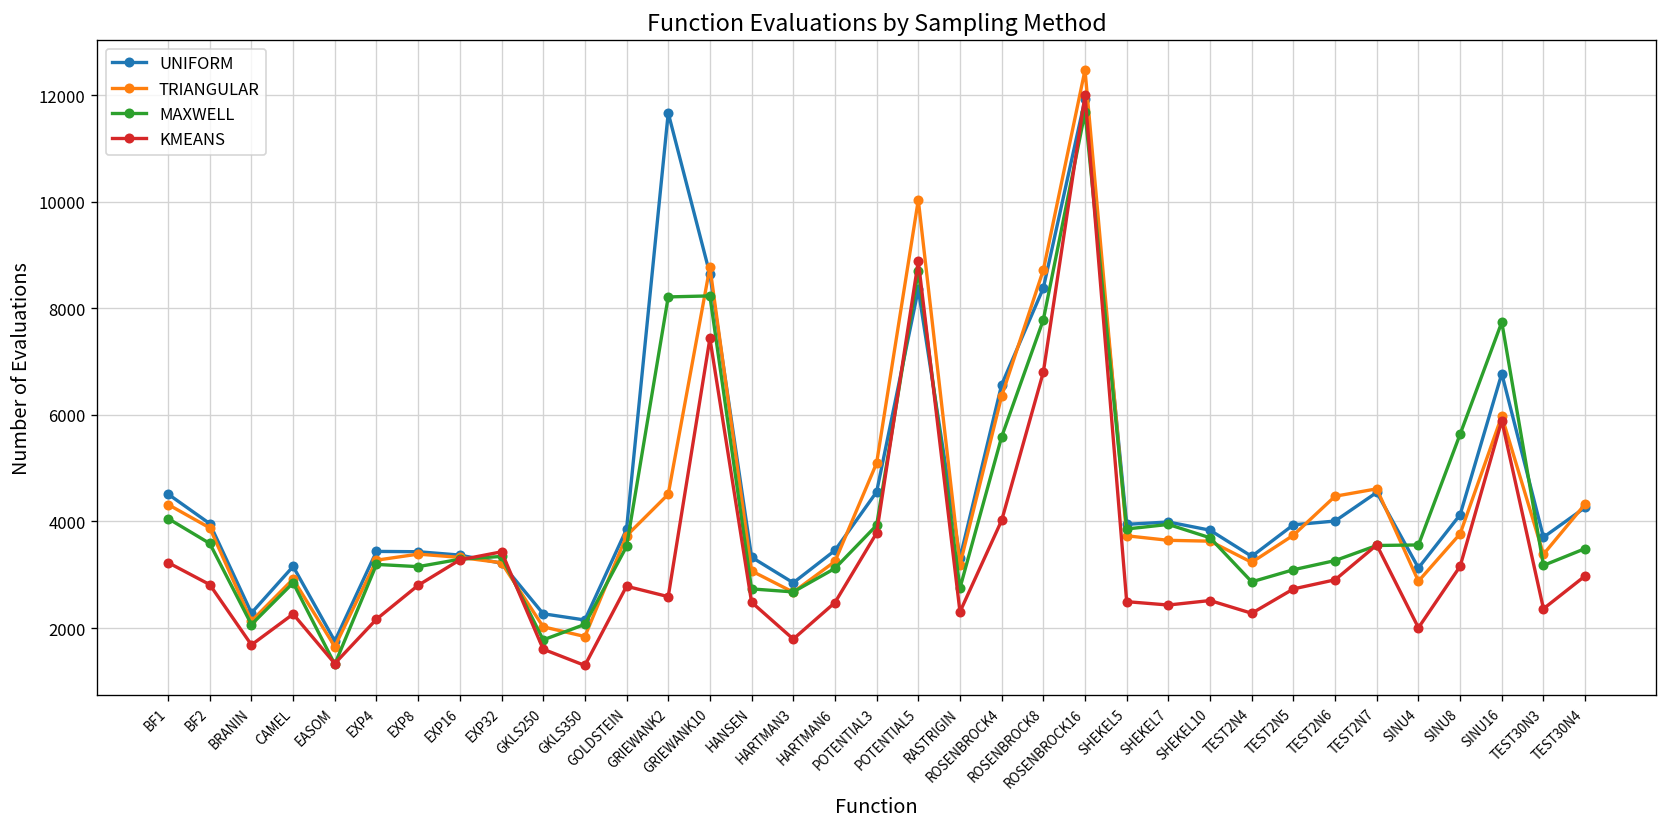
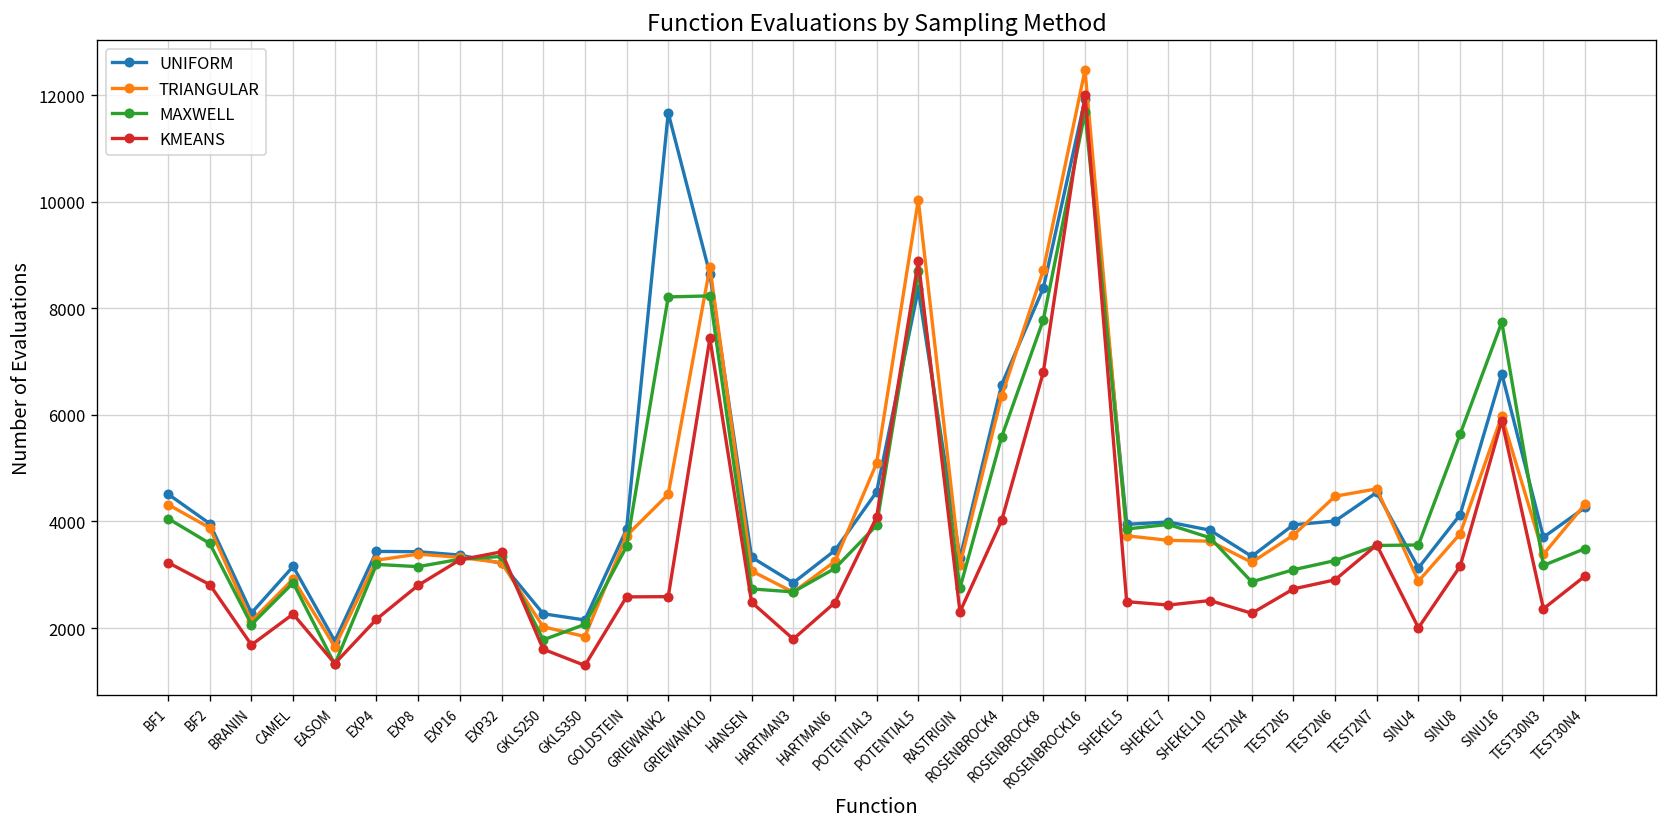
  {
    "UNIFORM": {
      "BF1": 4500,
      "BF2": 4000,
      "BRANIN": 2300,
      "CAMEL": 3200,
      "EASOM": 1800,
      "EXP4": 3400,
      "GKLS250": 2300,
      "GKLS350": 2200,
      "GOLDSTEIN": 3900,
      "GRIEWANK2": 11700,
      "GRIEWANK10": 8600,
      "HANSEN": 3300,
      "HARTMAN3": 2800,
      "HARTMAN6": 3500,
      "POTENTIAL3": 4600,
      "POTENTIAL5": 8400,
      "RASTRIGIN": 3300,
      "ROSENBROCK4": 6600,
      "ROSENBROCK8": 8400,
      "ROSENBROCK16": 11900,
      "SHEKEL5": 3900,
      "SHEKEL10": 3800,
      "TEST2N4": 3300,
      "TEST2N5": 3900,
      "TEST2N6": 4000,
      "TEST2N7": 4500,
      "SINU4": 3100,
      "SINU8": 4100,
      "SINU16": 6800,
      "TEST30N3": 3700,
      "TEST30N4": 4300
    },
    "TRIANGULAR": {
      "BF1": 4300,
      "BF2": 3900,
      "BRANIN": 2100,
      "CAMEL": 2900,
      "EASOM": 1700,
      "EXP4": 3300,
      "GKLS250": 2000,
      "GKLS350": 1800,
      "GOLDSTEIN": 3700,
      "GRIEWANK2": 4500,
      "GRIEWANK10": 8800,
      "HANSEN": 3100,
      "HARTMAN6": 3200,
      "POTENTIAL3": 5100,
      "POTENTIAL5": 10000,
      "RASTRIGIN": 3200,
      "ROSENBROCK4": 6400,
      "ROSENBROCK8": 8700,
      "ROSENBROCK16": 12500,
      "SHEKEL5": 3700,
      "SHEKEL7": 3600,
      "SHEKEL10": 3600,
      "TEST2N4": 3200,
      "TEST2N5": 3700,
      "TEST2N6": 4500,
      "TEST2N7": 4600,
      "SINU4": 2900,
      "SINU8": 3800,
      "SINU16": 6000,
      "TEST30N3": 3400,
      "TEST30N4": 4300
    },
    "MAXWELL": {
      "BF1": 4100,
      "BF2": 3600,
      "BRANIN": 2100,
      "CAMEL": 2800,
      "EXP4": 3200,
      "EXP8": 3200,
      "EXP32": 3300,
      "GKLS250": 1800,
      "GKLS350": 2100,
      "GOLDSTEIN": 3500,
      "GRIEWANK2": 8200,
      "GRIEWANK10": 8200,
      "HANSEN": 2700,
      "HARTMAN6": 3100,
      "POTENTIAL3": 3900,
      "POTENTIAL5": 8700,
      "RASTRIGIN": 2800,
      "ROSENBROCK4": 5600,
      "ROSENBROCK8": 7800,
      "ROSENBROCK16": 11700,
      "SHEKEL5": 3900,
      "SHEKEL10": 3700,
      "TEST2N4": 2900,
      "TEST2N5": 3100,
      "TEST2N6": 3300,
      "SINU4": 3600,
      "SINU8": 5600,
      "SINU16": 7700,
      "TEST30N3": 3200,
      "TEST30N4": 3500
    },
    "KMEANS": {
      "BF1": 3200,
      "BF2": 2800,
      "BRANIN": 1700,
      "CAMEL": 2300,
      "EXP4": 2200,
      "EXP8": 2800,
      "EXP32": 3400,
      "GKLS250": 1600,
      "GKLS350": 1300,
-     "GOLDSTEIN": 2800,
+     "GOLDSTEIN": 2600,
      "GRIEWANK2": 2600,
      "GRIEWANK10": 7400,
      "HANSEN": 2500,
      "HARTMAN3": 1800,
      "HARTMAN6": 2500,
-     "POTENTIAL3": 3800,
+     "POTENTIAL3": 4100,
      "POTENTIAL5": 8900,
      "RASTRIGIN": 2300,
      "ROSENBROCK4": 4000,
      "ROSENBROCK8": 6800,
      "ROSENBROCK16": 12000,
      "SHEKEL5": 2500,
      "SHEKEL7": 2400,
      "SHEKEL10": 2500,
      "TEST2N4": 2300,
      "TEST2N5": 2700,
      "TEST2N6": 2900,
      "SINU4": 2000,
      "SINU8": 3200,
      "SINU16": 5900,
      "TEST30N3": 2400,
      "TEST30N4": 3000
    }
  }
